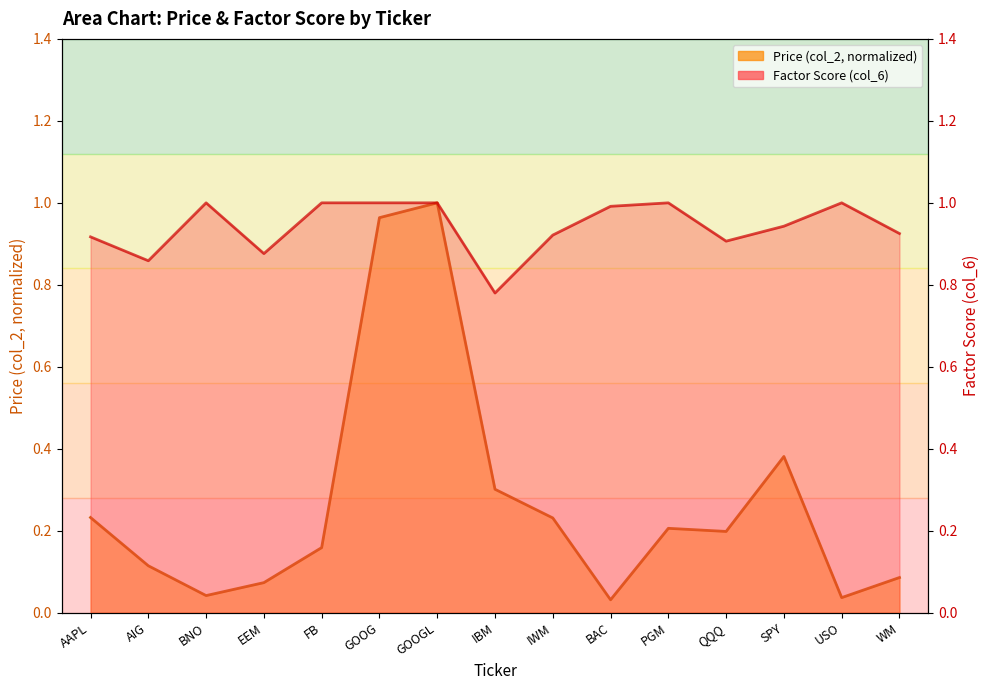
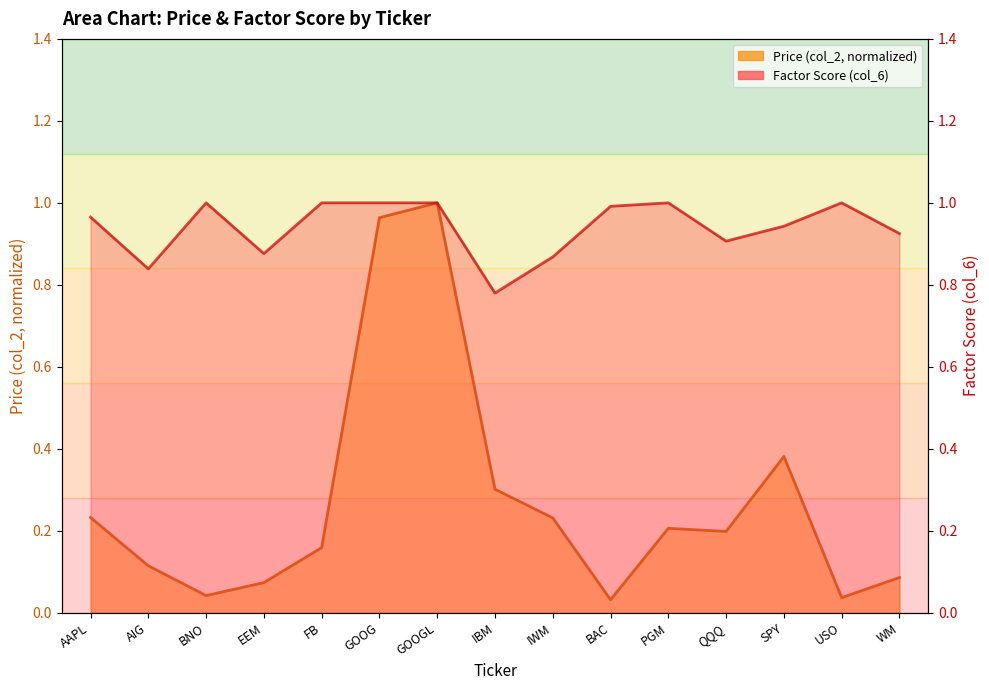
  {
    "Factor Score (col_6)": {
-     "AAPL": 0.92,
-     "AIG": 0.86,
+     "AAPL": 0.97,
+     "AIG": 0.84,
      "BNO": 1.00,
      "EEM": 0.88,
      "FB": 1.00,
      "GOOG": 1.00,
      "GOOGL": 1.00,
      "IBM": 0.78,
-     "IWM": 0.92,
+     "IWM": 0.87,
      "BAC": 0.99,
      "PGM": 1.00,
      "QQQ": 0.91,
      "SPY": 0.94,
      "USO": 1.00,
      "WM": 0.93
    }
  }
